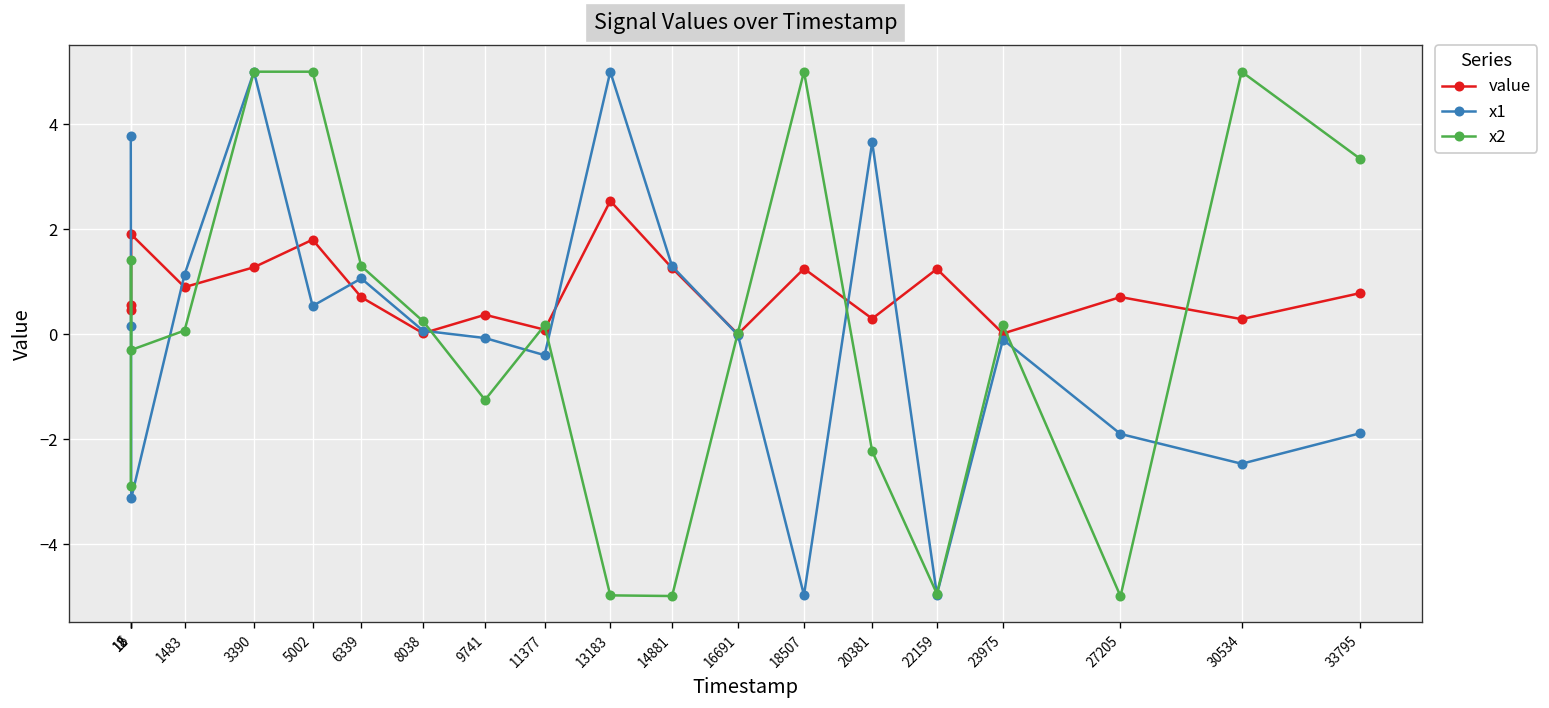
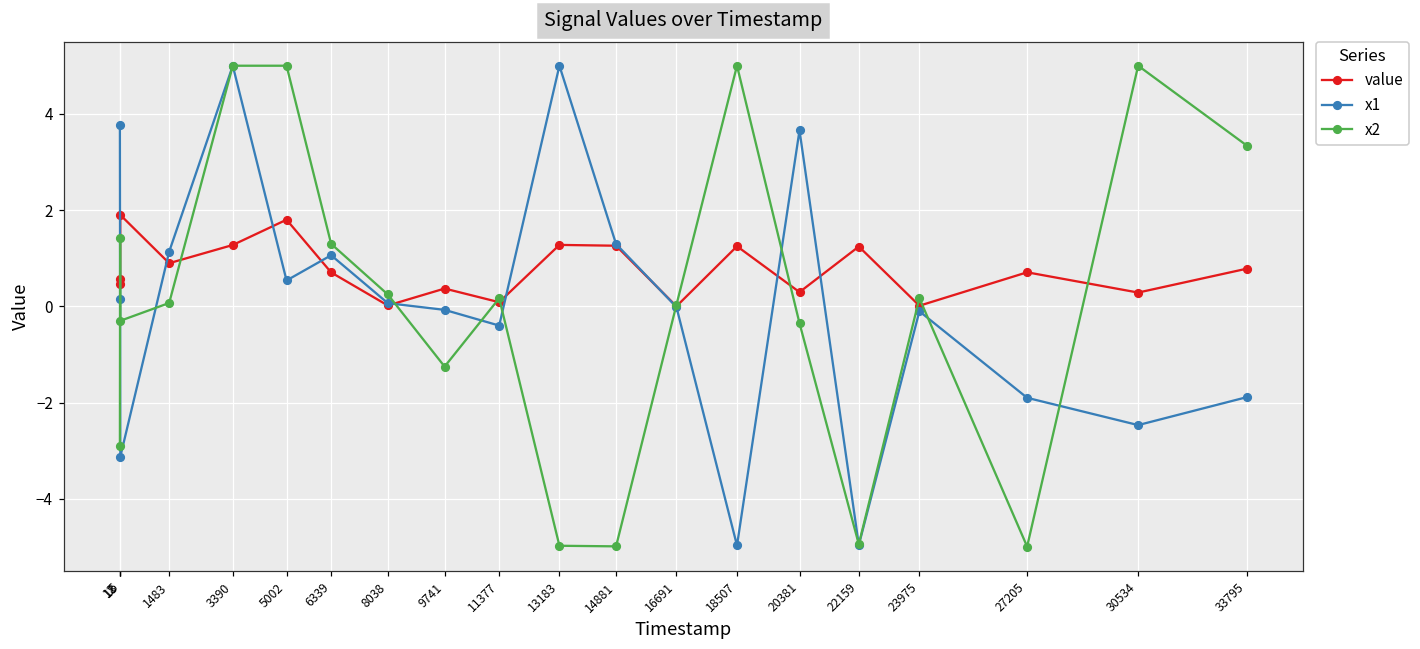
  {
    "value": {
      "6": 0.6,
      "12": 0.5,
      "18": 1.9,
      "1483": 0.9,
      "3390": 1.3,
      "5002": 1.8,
      "6339": 0.7,
      "9741": 0.4,
      "11377": 0.1,
-     "13183": 2.5,
+     "13183": 1.3,
      "18507": 1.2,
      "20381": 0.3,
      "22159": 1.2,
      "23975": 0.0,
      "27205": 0.7,
      "30534": 0.3,
      "33795": 0.8
    },
    "x1": {
      "6": 3.8,
      "12": 0.2,
      "18": -3.1,
      "1483": 1.1,
      "5002": 0.5,
      "6339": 1.1,
      "9741": -0.1,
      "11377": -0.4,
      "13183": 5.0,
      "18507": -5.0,
      "20381": 3.7,
      "23975": -0.1,
      "27205": -1.9,
      "30534": -2.5,
      "33795": -1.9
    },
    "x2": {
      "6": -2.9,
      "12": 1.4,
      "18": -0.3,
      "1483": 0.1,
      "5002": 5.0,
      "6339": 1.3,
      "8038": 0.2,
      "9741": -1.3,
      "11377": 0.2,
      "13183": -5.0,
      "14881": -5.0,
      "18507": 5.0,
-     "20381": -2.2,
+     "20381": -0.4,
      "23975": 0.2,
      "27205": -5.0,
      "30534": 5.0,
      "33795": 3.3
    }
  }
